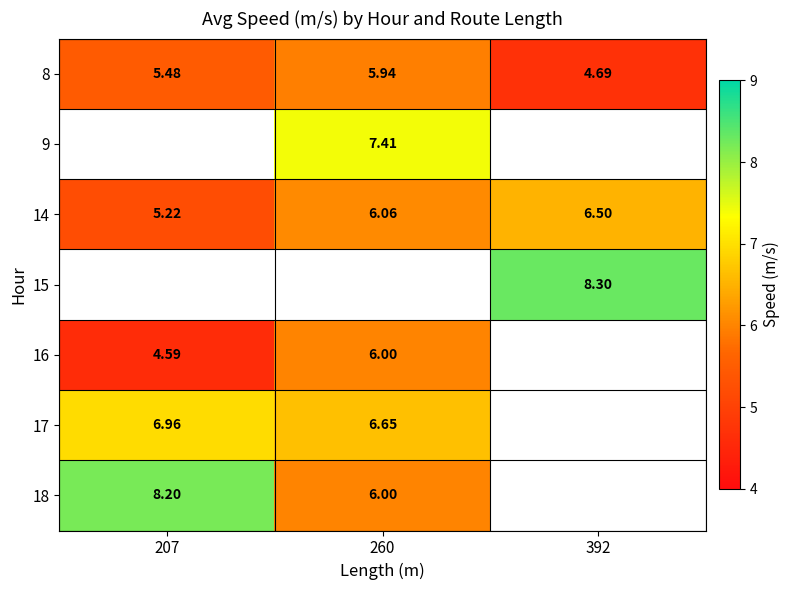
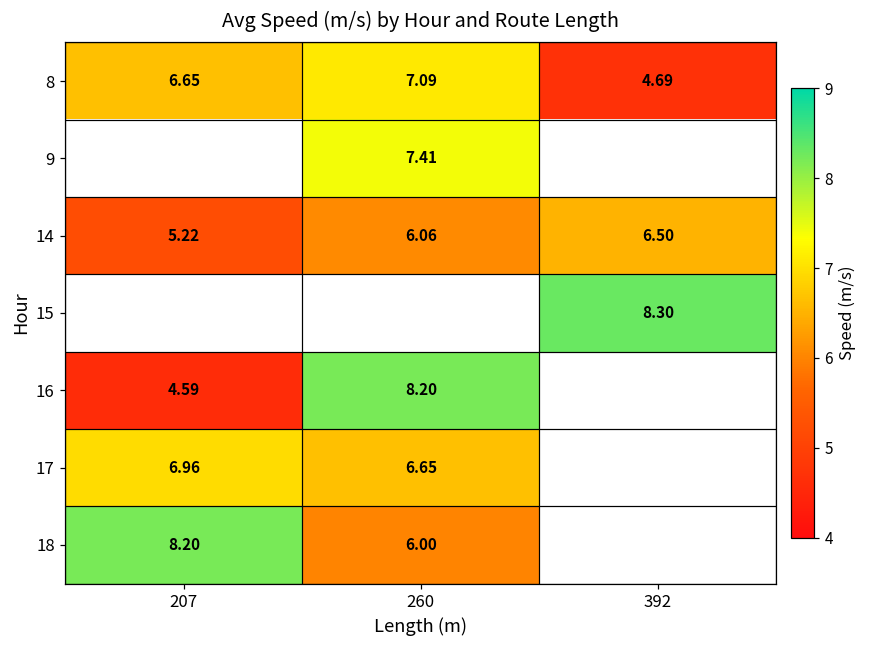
  {
    "8": {
-     "207": 5.48,
-     "260": 5.94,
+     "207": 6.65,
+     "260": 7.09,
      "392": 4.69
    },
    "9": {
      "260": 7.41
    },
    "14": {
      "207": 5.22,
      "260": 6.06,
      "392": 6.50
    },
    "15": {
      "392": 8.30
    },
    "16": {
      "207": 4.59,
-     "260": 6.00
+     "260": 8.20
    },
    "17": {
      "207": 6.96,
      "260": 6.65
    },
    "18": {
      "207": 8.20,
      "260": 6.00
    }
  }
